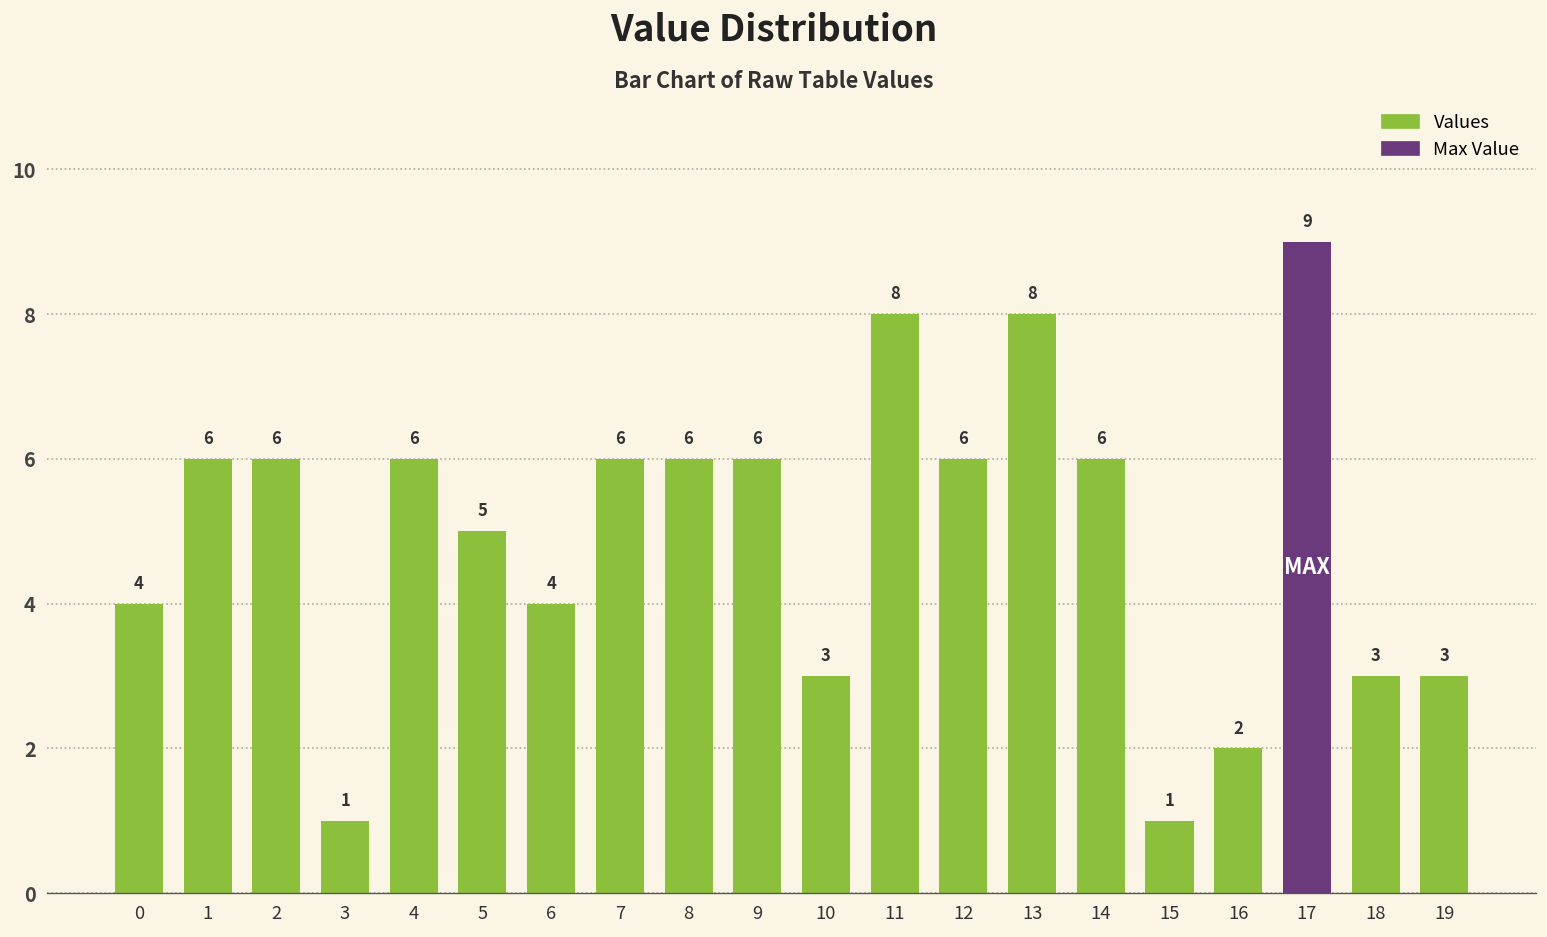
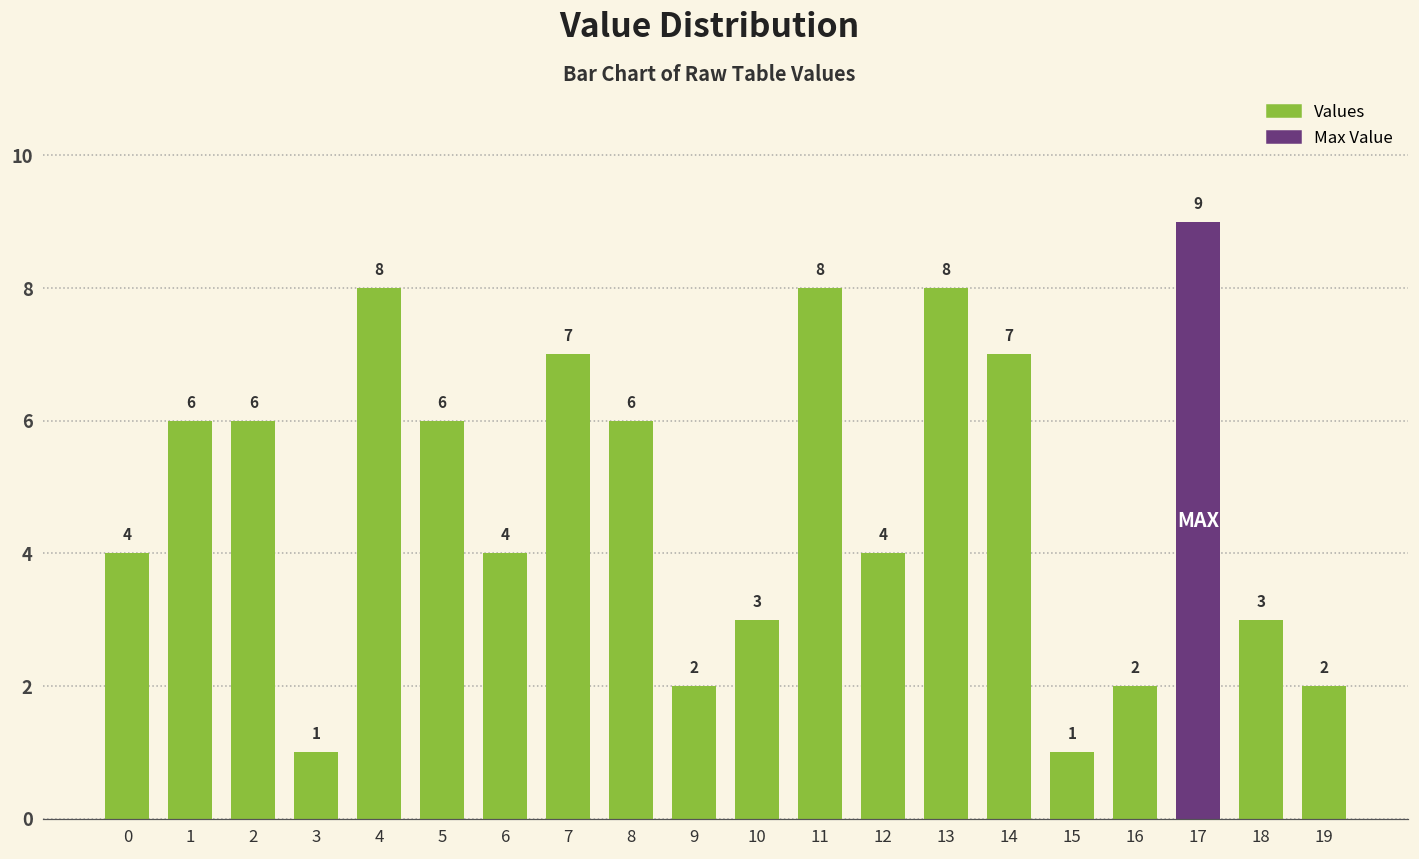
  {
    "0": 4,
    "1": 6,
    "2": 6,
    "3": 1,
-   "4": 6,
-   "5": 5,
+   "4": 8,
+   "5": 6,
    "6": 4,
-   "7": 6,
+   "7": 7,
    "8": 6,
-   "9": 6,
+   "9": 2,
    "10": 3,
    "11": 8,
-   "12": 6,
+   "12": 4,
    "13": 8,
-   "14": 6,
+   "14": 7,
    "15": 1,
    "16": 2,
    "17": 9,
    "18": 3,
-   "19": 3
+   "19": 2
  }
